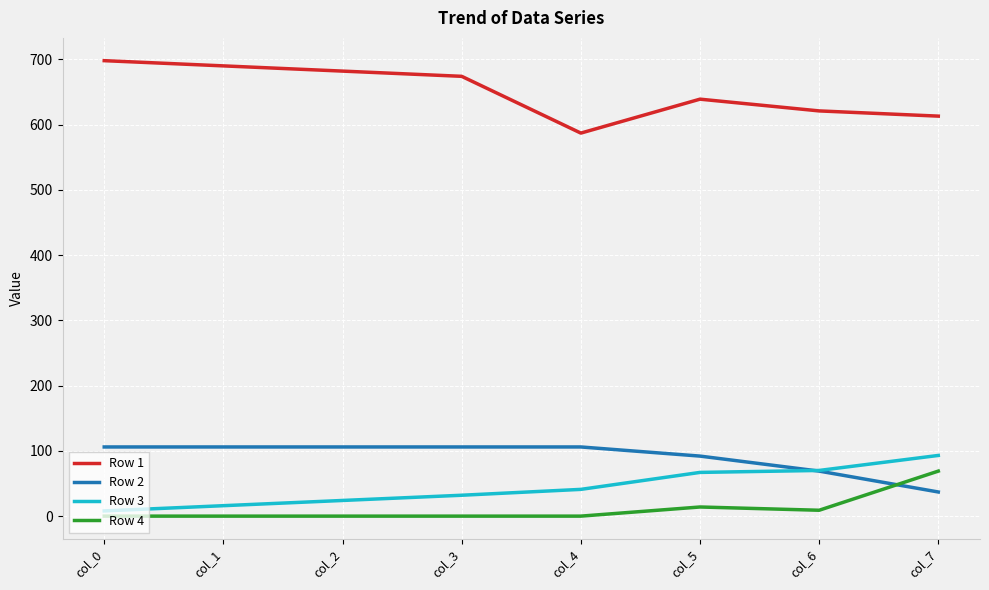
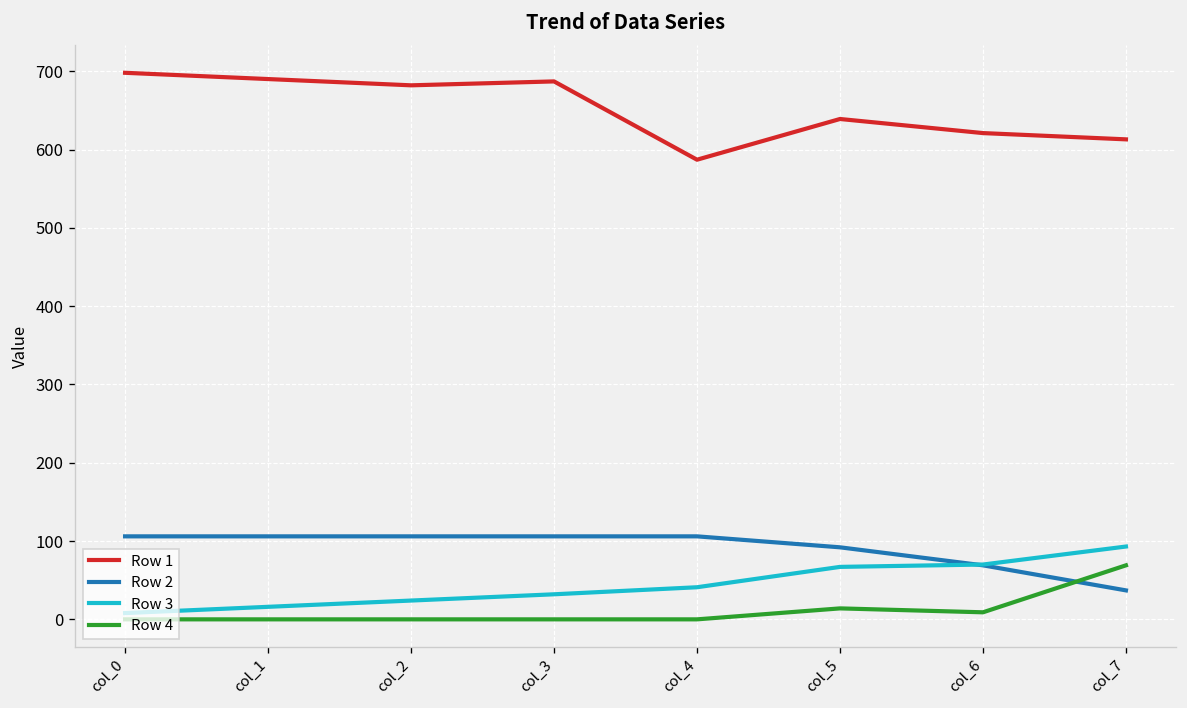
  {
    "Row 1": {
      "col_0": 700,
      "col_1": 690,
      "col_2": 680,
-     "col_3": 670,
+     "col_3": 690,
      "col_4": 590,
      "col_5": 640,
      "col_6": 620,
      "col_7": 610
    },
    "Row 2": {
      "col_0": 110,
      "col_1": 110,
      "col_2": 110,
      "col_3": 110,
      "col_4": 110,
      "col_5": 90,
      "col_7": 40
    },
    "Row 3": {
      "col_1": 20,
      "col_2": 20,
      "col_3": 30,
      "col_4": 40,
      "col_5": 70,
      "col_7": 90
    },
    "Row 4": {
      "col_1": 0,
      "col_2": 0,
      "col_3": 0,
      "col_4": 0,
      "col_5": 10,
      "col_6": 10,
      "col_7": 70
    }
  }
